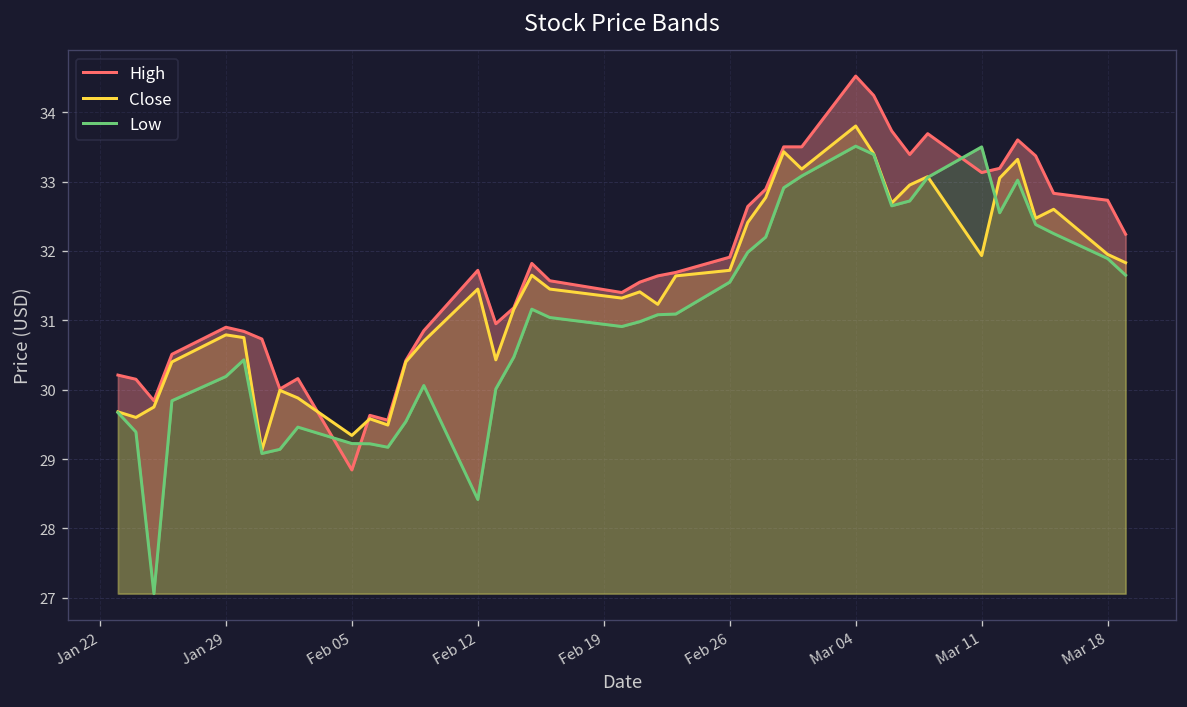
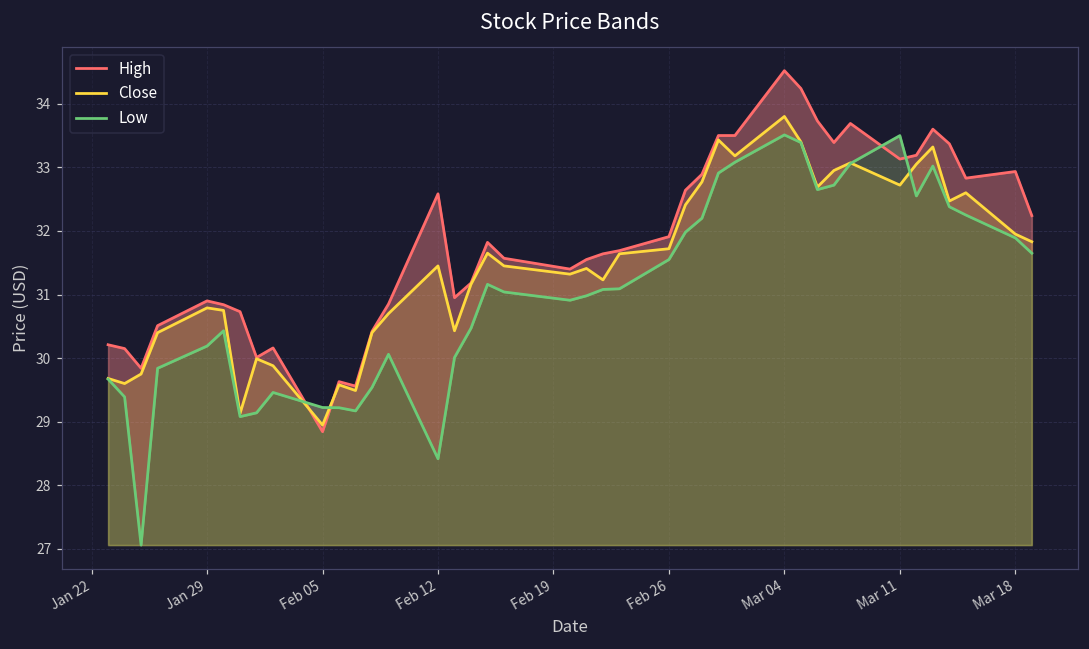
  {
    "High": {
      "Feb 05": 28.8,
-     "Feb 12": 31.7,
+     "Feb 12": 32.6,
      "Mar 11": 33.1,
-     "Mar 18": 32.7
+     "Mar 18": 32.9
    },
    "Close": {
      "Jan 29": 30.8,
-     "Feb 05": 29.3,
+     "Feb 05": 28.9,
      "Feb 12": 31.5,
      "Feb 26": 31.7,
      "Mar 04": 33.8,
-     "Mar 11": 31.9,
+     "Mar 11": 32.7,
      "Mar 18": 32.0
    },
    "Low": {
      "Jan 29": 30.2,
      "Feb 12": 28.4,
      "Feb 26": 31.5,
      "Mar 04": 33.5,
      "Mar 18": 31.9
    }
  }
